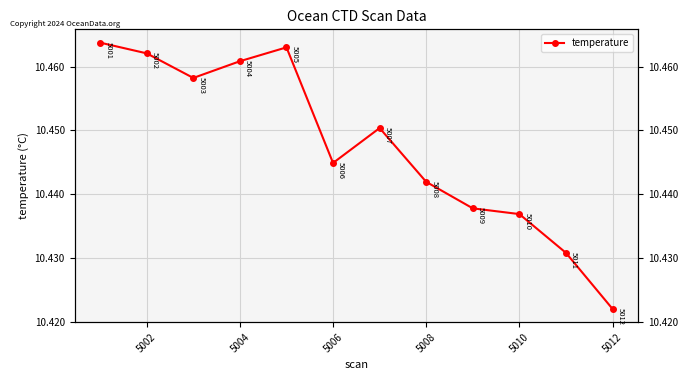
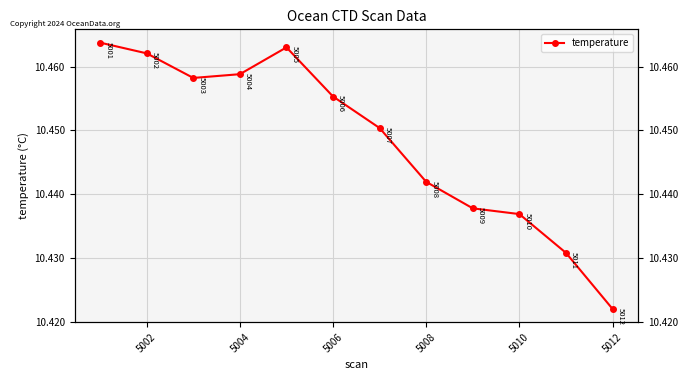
  {
-   "5004": 10.461,
-   "5006": 10.445
+   "5004": 10.459,
+   "5006": 10.455
  }
